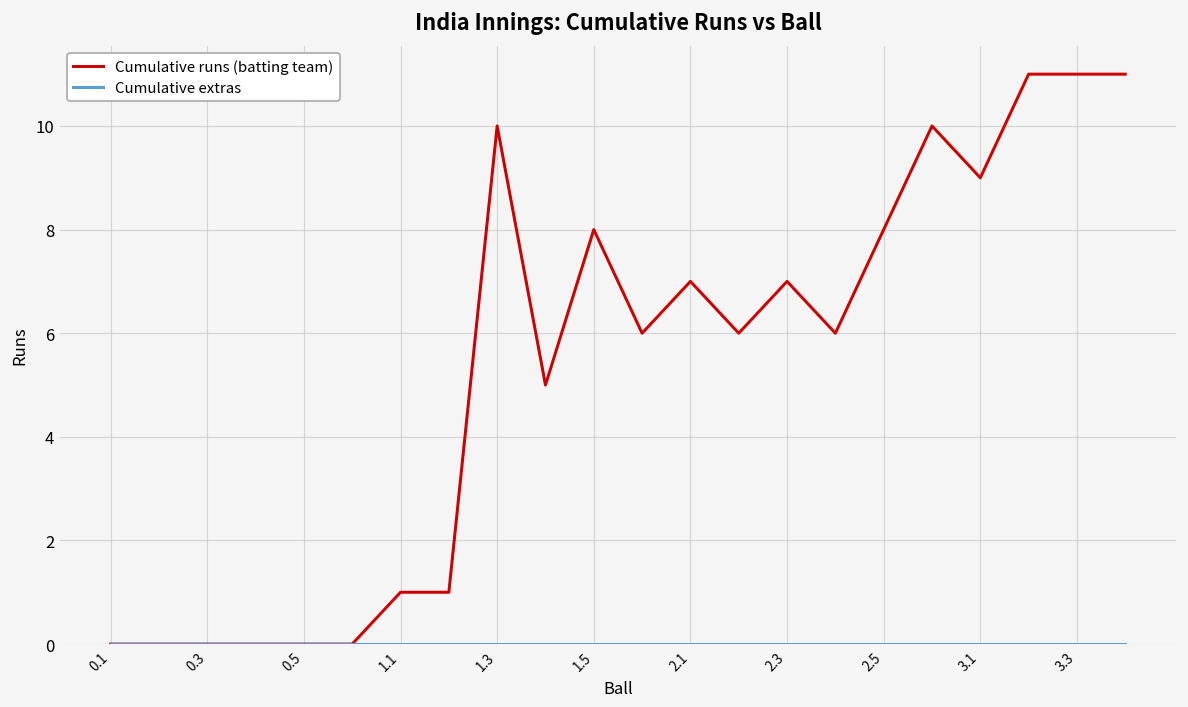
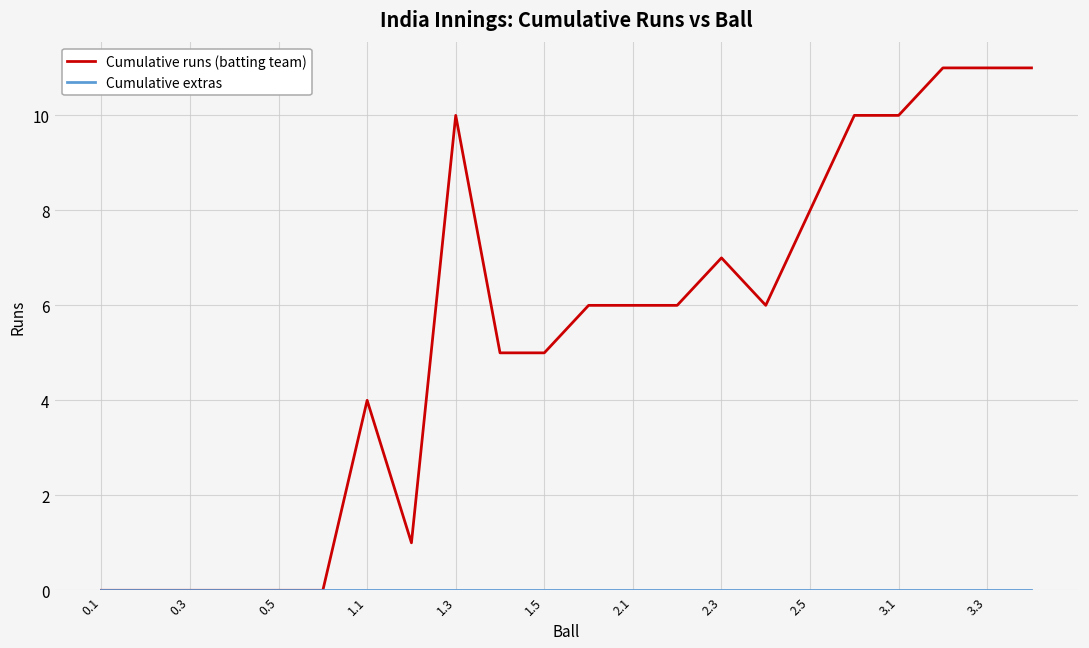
  {
    "Cumulative runs (batting team)": {
-     "1.1": 1,
+     "1.1": 4,
      "1.3": 10,
-     "1.5": 8,
-     "2.1": 7,
+     "1.5": 5,
+     "2.1": 6,
      "2.3": 7,
      "2.5": 8,
-     "3.1": 9,
+     "3.1": 10,
      "3.3": 11
    },
    "Cumulative extras": {
      "1.1": 0,
      "1.3": 0,
      "1.5": 0,
      "2.1": 0,
      "2.3": 0,
      "2.5": 0,
      "3.1": 0,
      "3.3": 0
    }
  }
